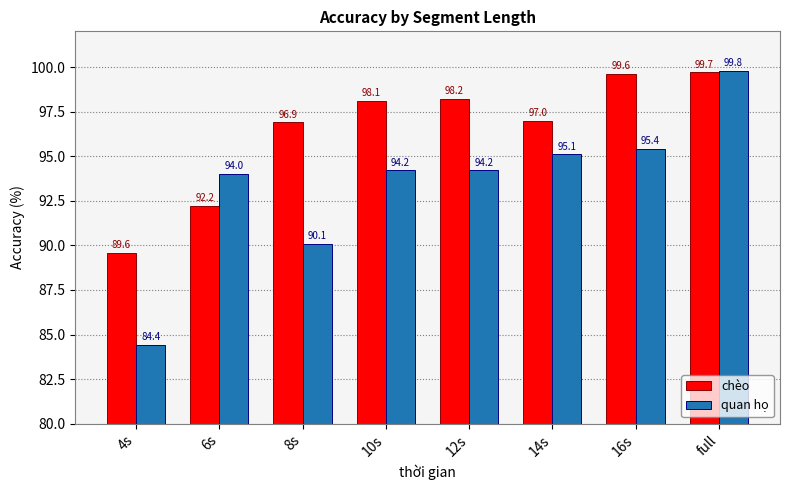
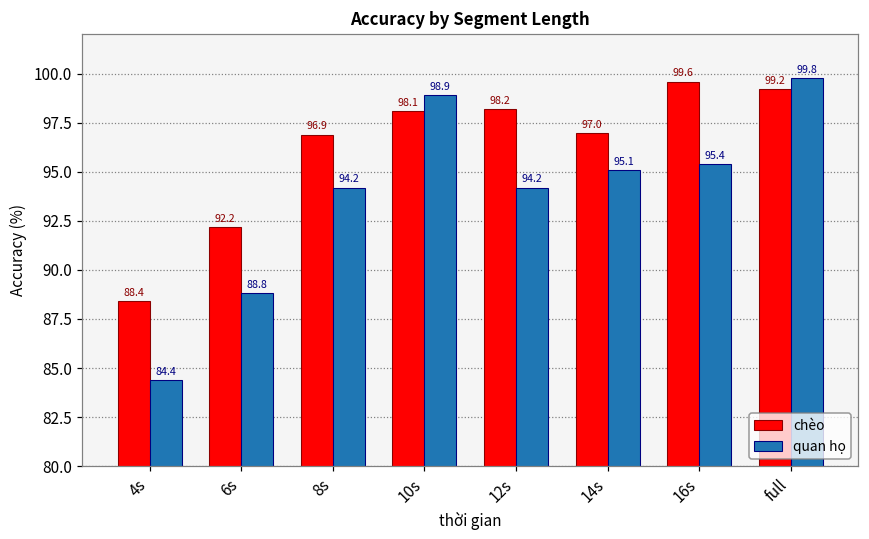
  {
    "chèo": {
-     "4s": 89.6,
+     "4s": 88.4,
      "6s": 92.2,
      "8s": 96.9,
      "10s": 98.1,
      "12s": 98.2,
      "14s": 97.0,
      "16s": 99.6,
-     "full": 99.7
+     "full": 99.2
    },
    "quan họ": {
      "4s": 84.4,
-     "6s": 94.0,
-     "8s": 90.1,
-     "10s": 94.2,
+     "6s": 88.8,
+     "8s": 94.2,
+     "10s": 98.9,
      "12s": 94.2,
      "14s": 95.1,
      "16s": 95.4,
      "full": 99.8
    }
  }
